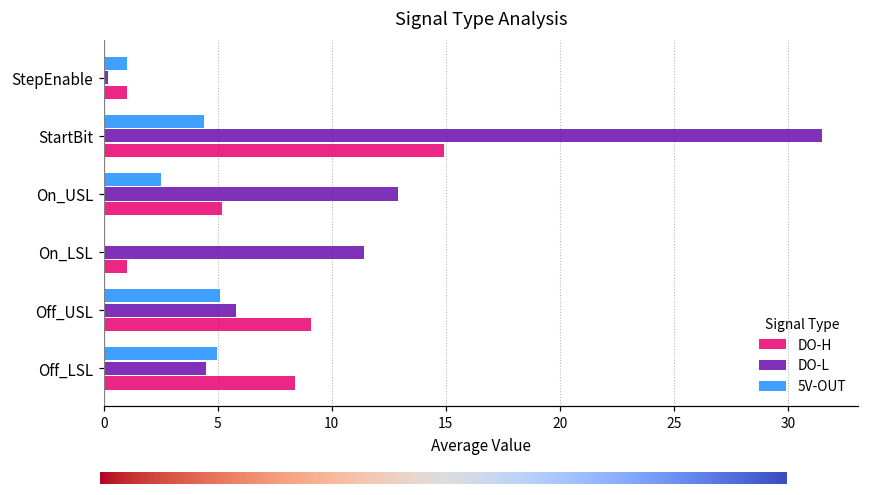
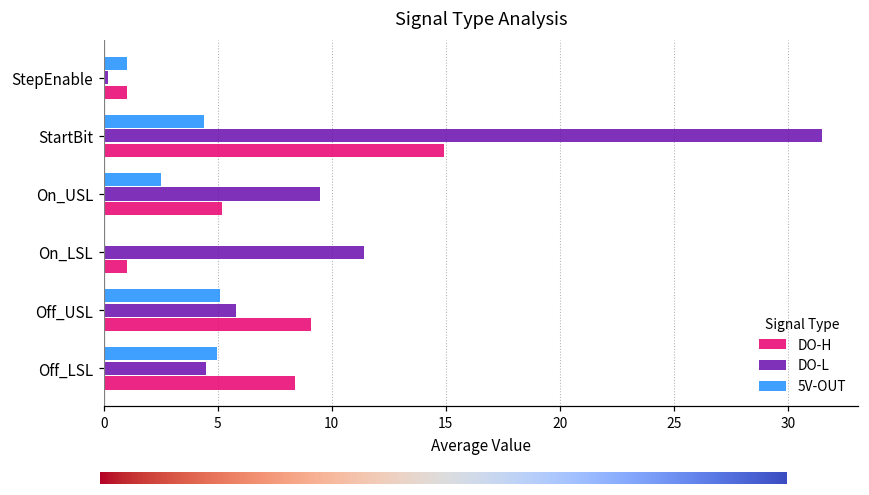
  {
    "DO-H": {
      "StepEnable": 1.0,
      "StartBit": 14.9,
      "On_USL": 5.2,
      "On_LSL": 1.0,
      "Off_USL": 9.1,
      "Off_LSL": 8.4
    },
    "DO-L": {
      "StepEnable": 0.2,
      "StartBit": 31.5,
-     "On_USL": 12.9,
+     "On_USL": 9.5,
      "On_LSL": 11.4,
      "Off_USL": 5.8,
      "Off_LSL": 4.5
    },
    "5V-OUT": {
      "StepEnable": 1.0,
      "StartBit": 4.4,
      "On_USL": 2.5,
      "On_LSL": 0.0,
      "Off_USL": 5.1,
      "Off_LSL": 5.0
    }
  }
